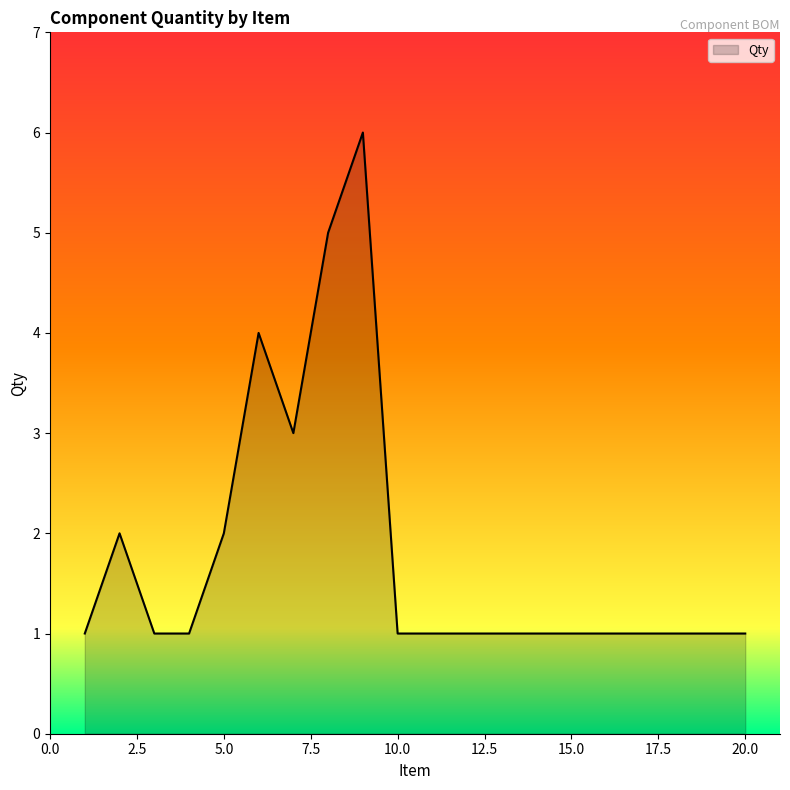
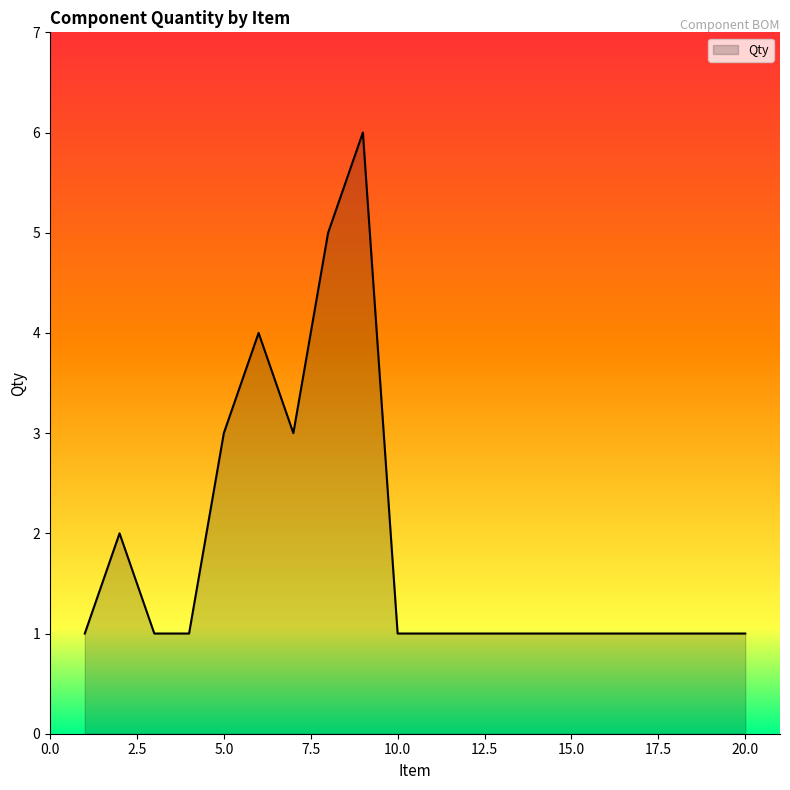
  {
-   "5.0": 2,
+   "5.0": 3,
    "10.0": 1,
    "15.0": 1,
    "20.0": 1
  }
